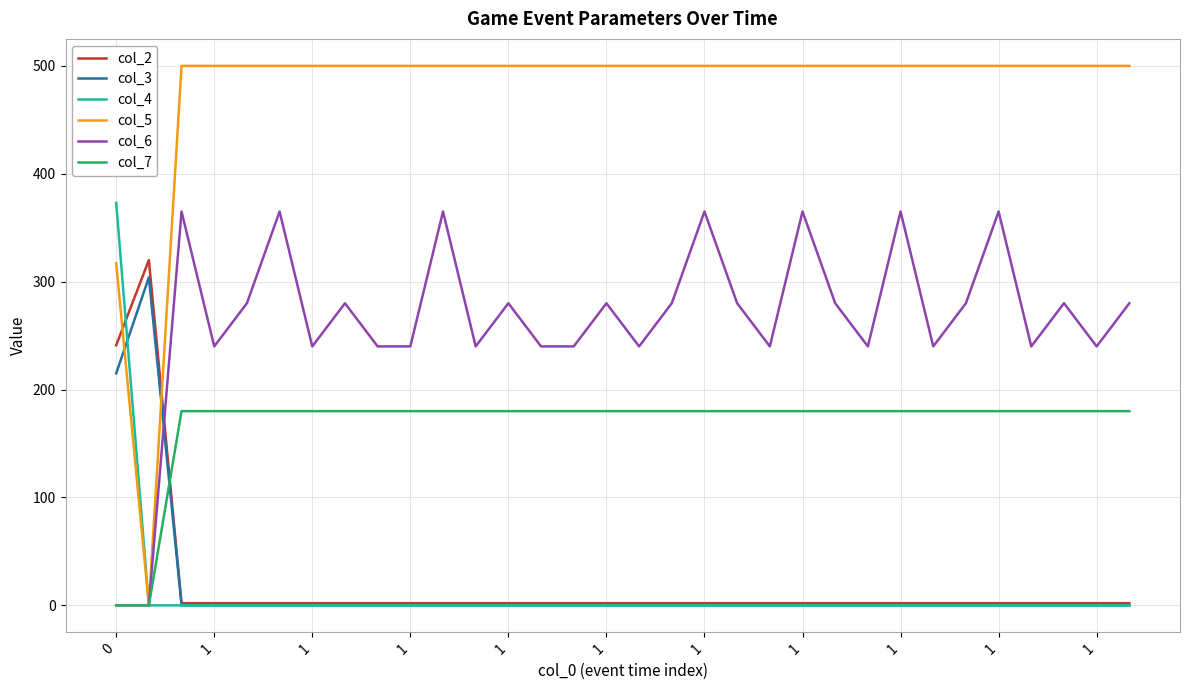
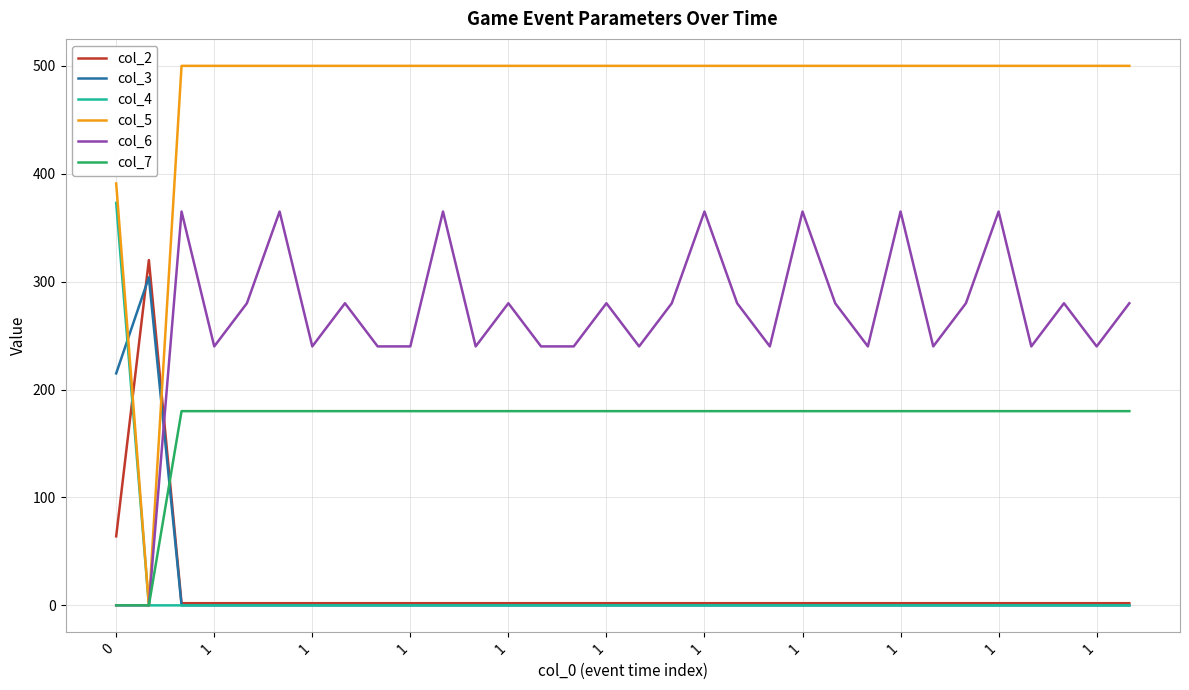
  {
    "col_2": {
-     "0": 241
+     "0": 64
    },
    "col_3": {
      "0": 215
    },
    "col_4": {
      "0": 373
    },
    "col_5": {
-     "0": 317
+     "0": 391
    }
  }
